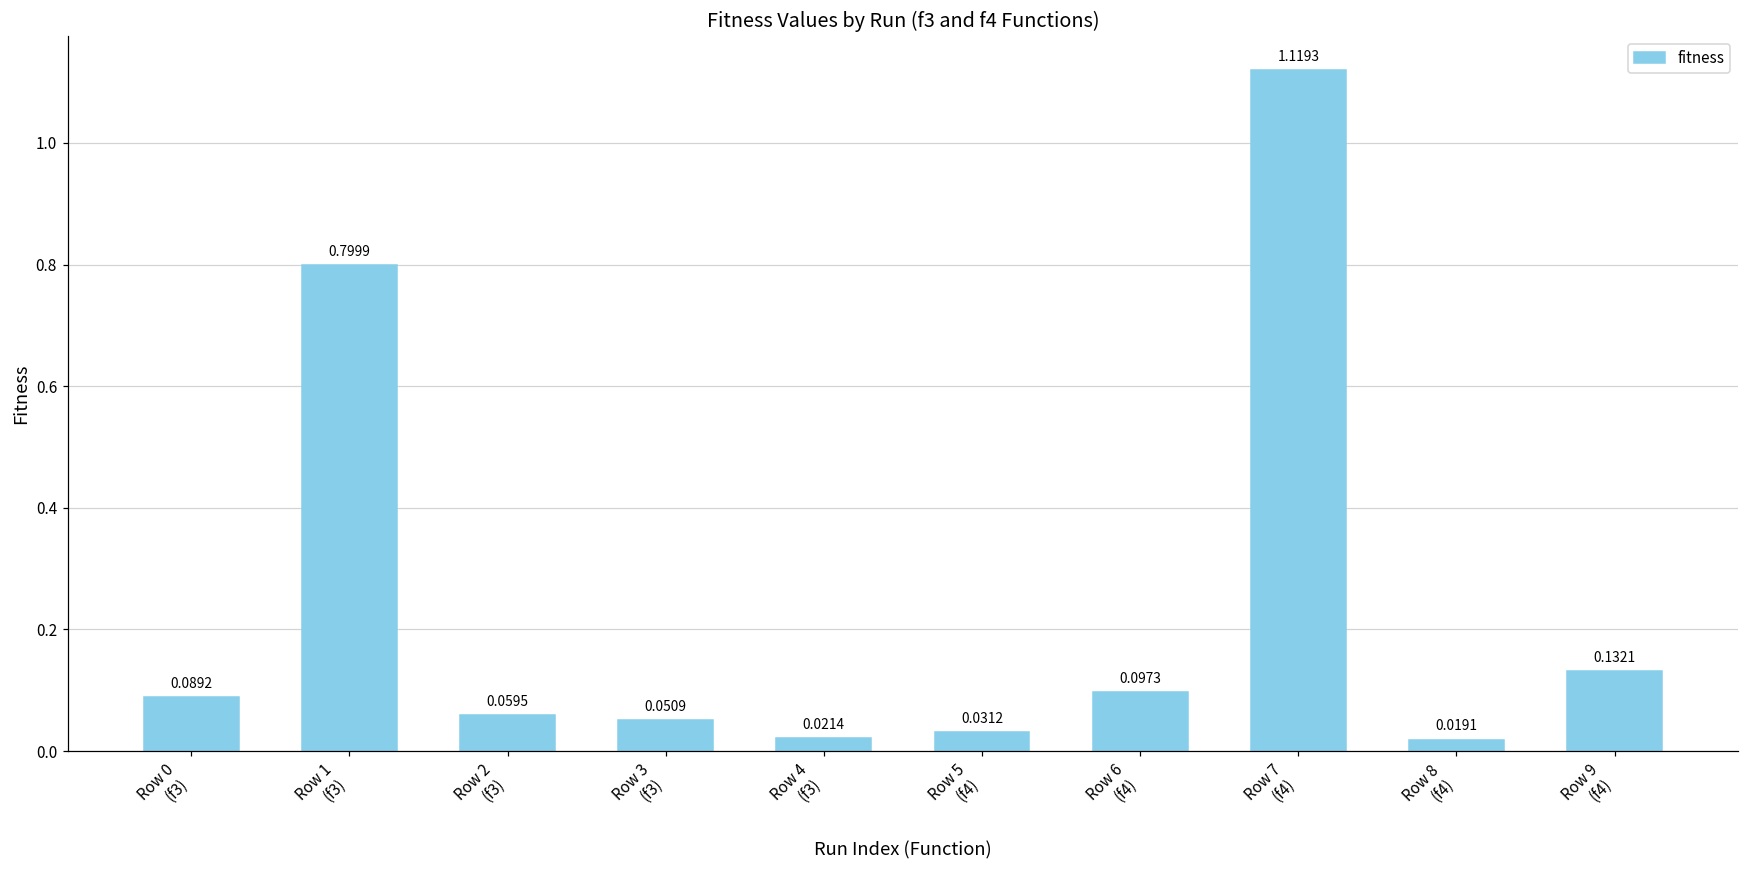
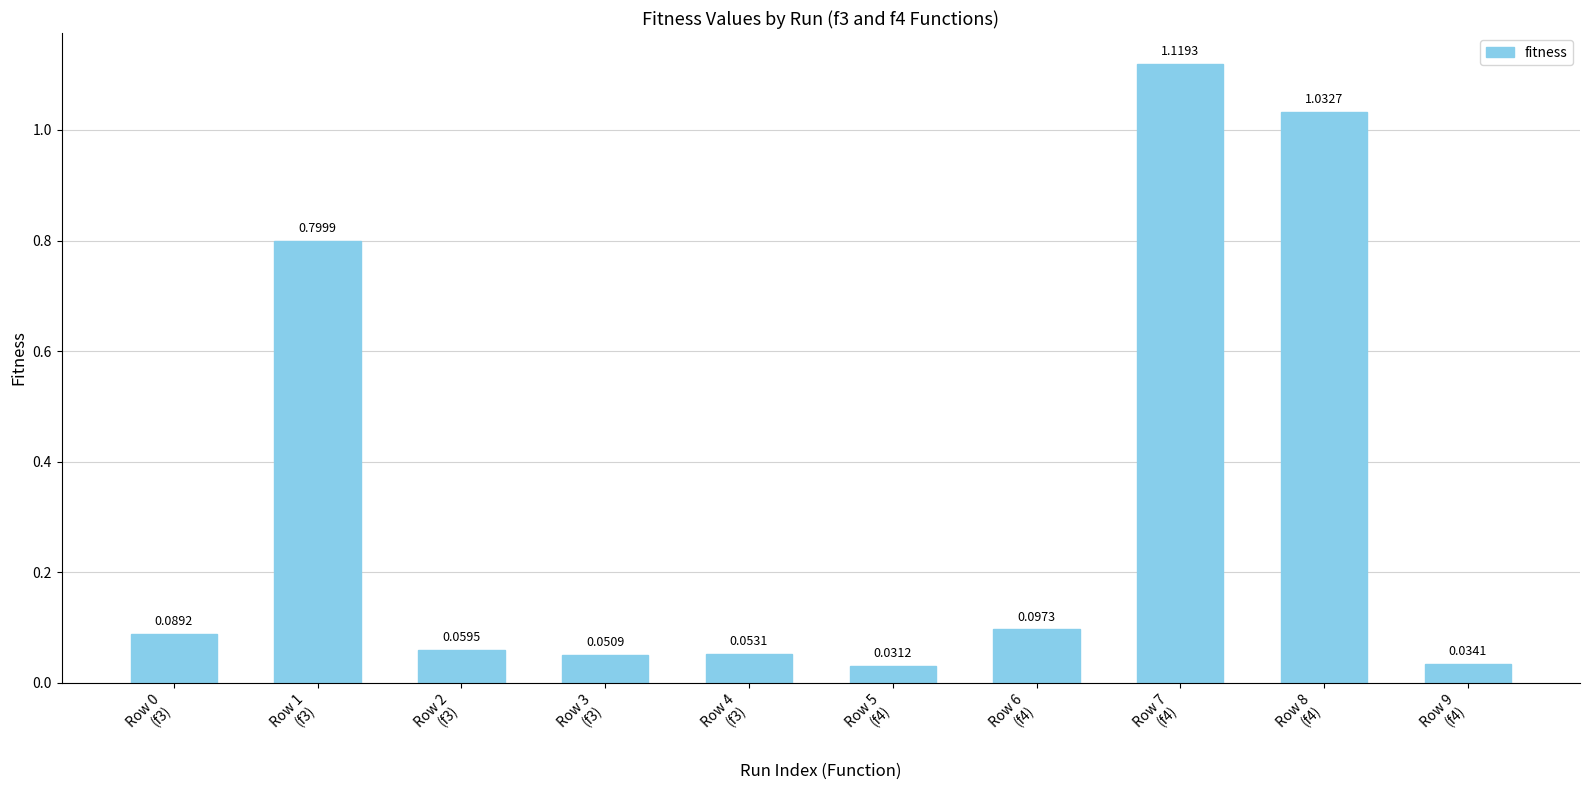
  {
    "Row 0 (f3)": 0.0892,
    "Row 1 (f3)": 0.7999,
    "Row 2 (f3)": 0.0595,
    "Row 3 (f3)": 0.0509,
-   "Row 4 (f3)": 0.0214,
+   "Row 4 (f3)": 0.0531,
    "Row 5 (f4)": 0.0312,
    "Row 6 (f4)": 0.0973,
    "Row 7 (f4)": 1.1193,
-   "Row 8 (f4)": 0.0191,
-   "Row 9 (f4)": 0.1321
+   "Row 8 (f4)": 1.0327,
+   "Row 9 (f4)": 0.0341
  }
